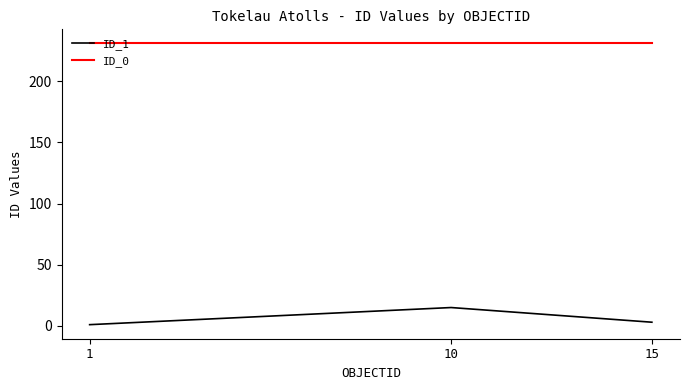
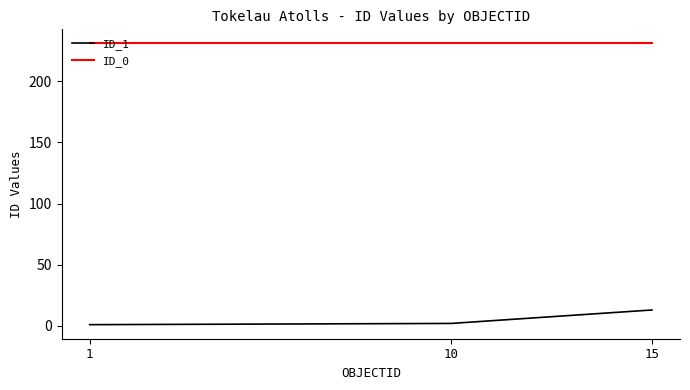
  {
    "ID_1": {
      "1": 1,
-     "10": 15,
-     "15": 3
+     "10": 2,
+     "15": 13
    },
    "ID_0": {
      "1": 231,
      "10": 231,
      "15": 231
    }
  }
